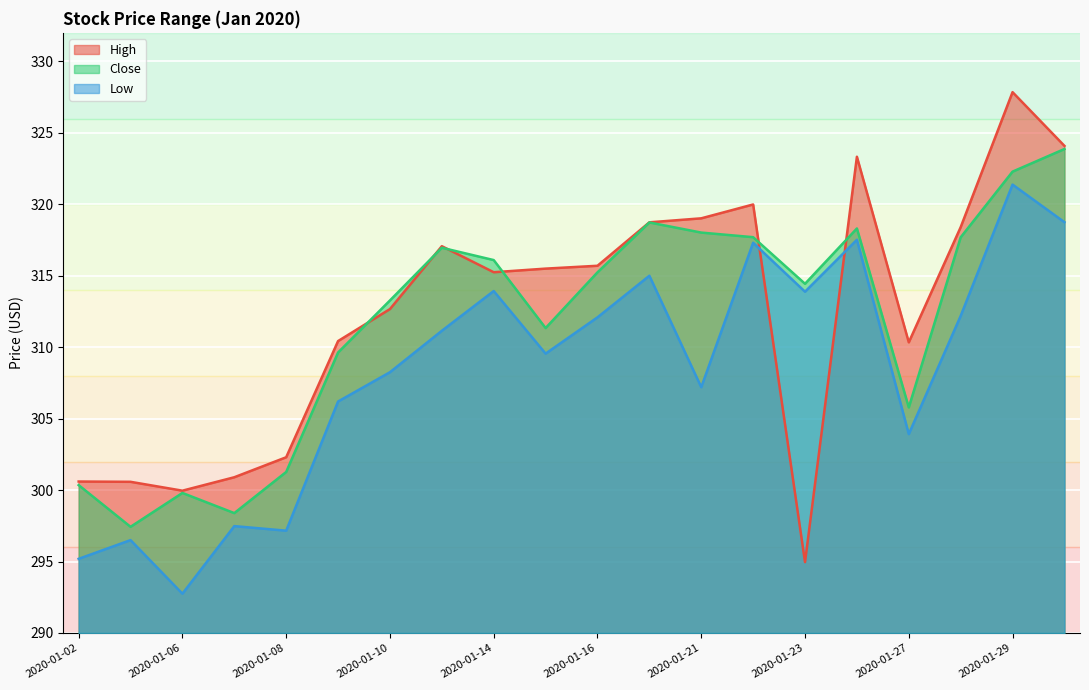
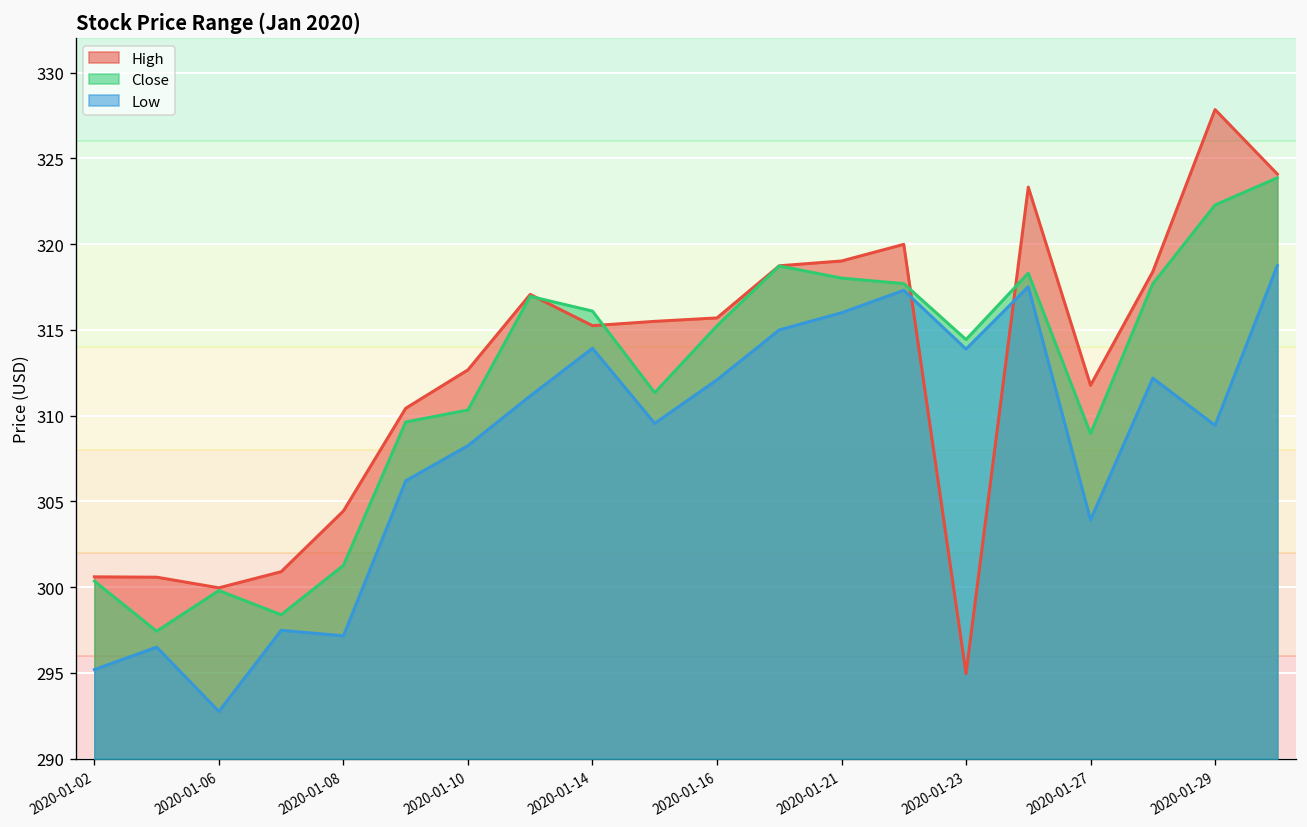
  {
    "High": {
      "2020-01-02": 300.6,
-     "2020-01-08": 302.3,
+     "2020-01-08": 304.4,
      "2020-01-10": 312.7,
      "2020-01-14": 315.2,
      "2020-01-16": 315.7,
      "2020-01-21": 319.0,
      "2020-01-23": 295.0,
-     "2020-01-27": 310.3,
+     "2020-01-27": 311.8,
      "2020-01-29": 327.9
    },
    "Close": {
      "2020-01-02": 300.4,
      "2020-01-08": 301.3,
-     "2020-01-10": 313.3,
+     "2020-01-10": 310.3,
      "2020-01-14": 316.1,
      "2020-01-16": 315.2,
      "2020-01-21": 318.0,
      "2020-01-23": 314.4,
-     "2020-01-27": 305.8,
+     "2020-01-27": 309.0,
      "2020-01-29": 322.3
    },
    "Low": {
      "2020-01-02": 295.2,
      "2020-01-06": 292.8,
      "2020-01-08": 297.2,
      "2020-01-10": 308.3,
      "2020-01-14": 313.9,
      "2020-01-16": 312.1,
-     "2020-01-21": 307.2,
+     "2020-01-21": 316.0,
      "2020-01-23": 313.9,
      "2020-01-27": 303.9,
-     "2020-01-29": 321.4
+     "2020-01-29": 309.4
    }
  }
